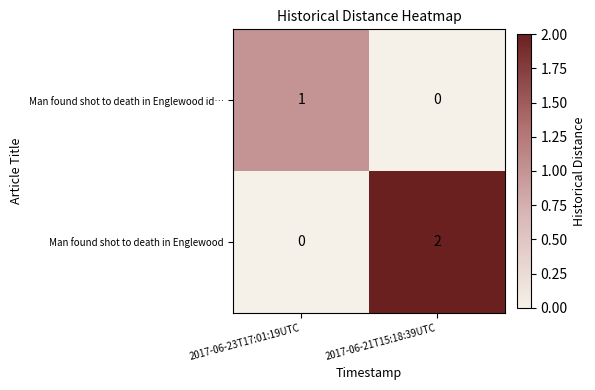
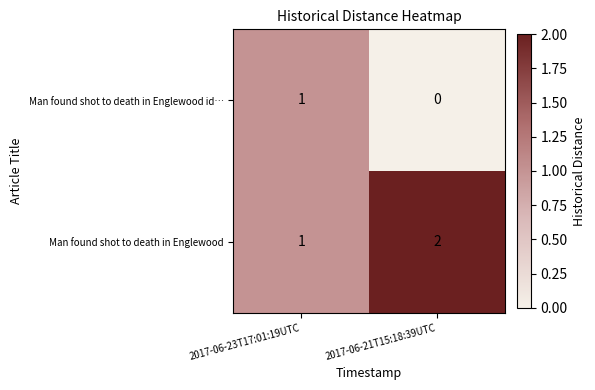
  {
    "Man found shot to death in Englewood id…": {
      "2017-06-23T17:01:19UTC": 1,
      "2017-06-21T15:18:39UTC": 0
    },
    "Man found shot to death in Englewood": {
-     "2017-06-23T17:01:19UTC": 0,
+     "2017-06-23T17:01:19UTC": 1,
      "2017-06-21T15:18:39UTC": 2
    }
  }
